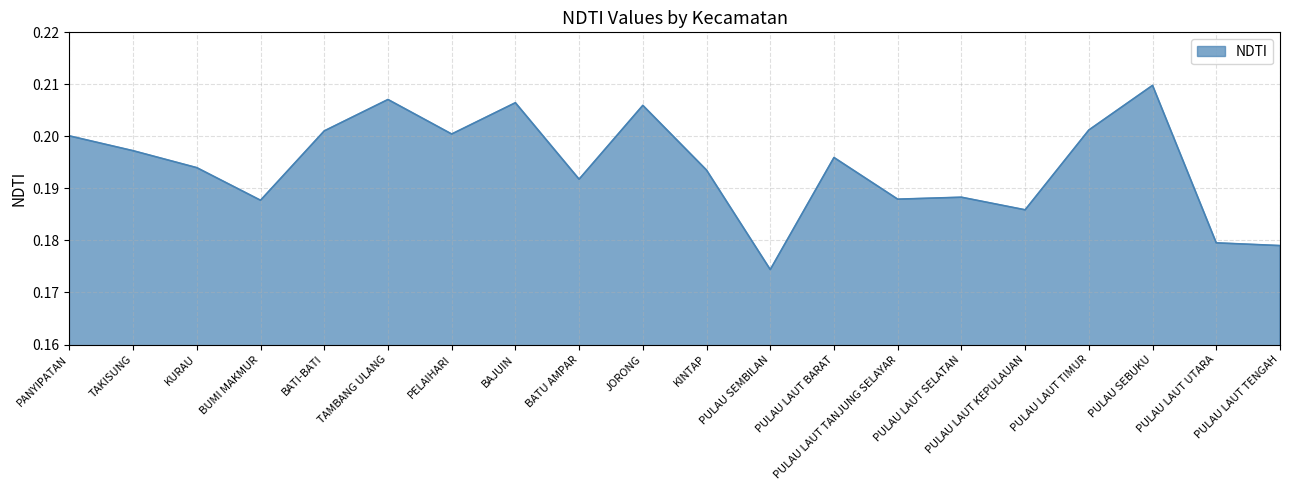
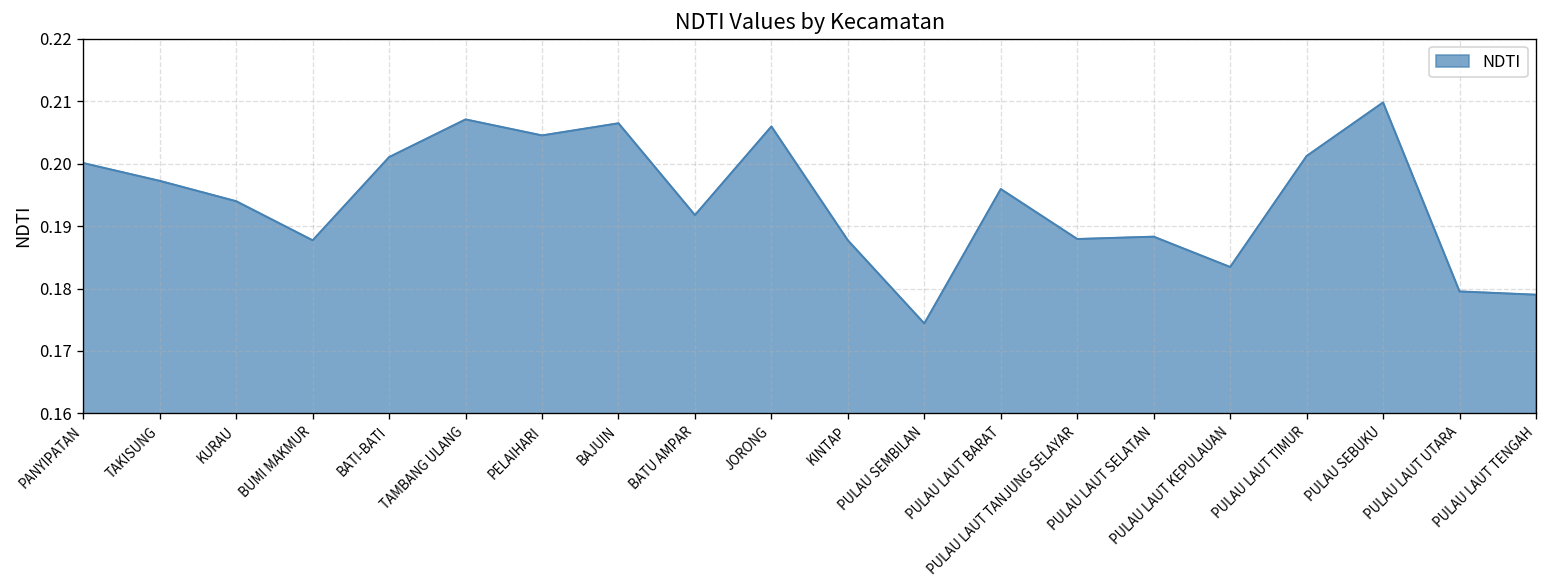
  {
    "PANYIPATAN": 0.200,
    "TAKISUNG": 0.197,
    "KURAU": 0.194,
    "BUMI MAKMUR": 0.188,
    "BATI-BATI": 0.201,
    "TAMBANG ULANG": 0.207,
-   "PELAIHARI": 0.200,
+   "PELAIHARI": 0.205,
    "BAJUIN": 0.206,
    "BATU AMPAR": 0.192,
    "JORONG": 0.206,
-   "KINTAP": 0.194,
+   "KINTAP": 0.188,
    "PULAU SEMBILAN": 0.174,
    "PULAU LAUT BARAT": 0.196,
    "PULAU LAUT TANJUNG SELAYAR": 0.188,
    "PULAU LAUT SELATAN": 0.188,
-   "PULAU LAUT KEPULAUAN": 0.186,
+   "PULAU LAUT KEPULAUAN": 0.183,
    "PULAU LAUT TIMUR": 0.201,
    "PULAU SEBUKU": 0.210,
    "PULAU LAUT UTARA": 0.180,
    "PULAU LAUT TENGAH": 0.179
  }
